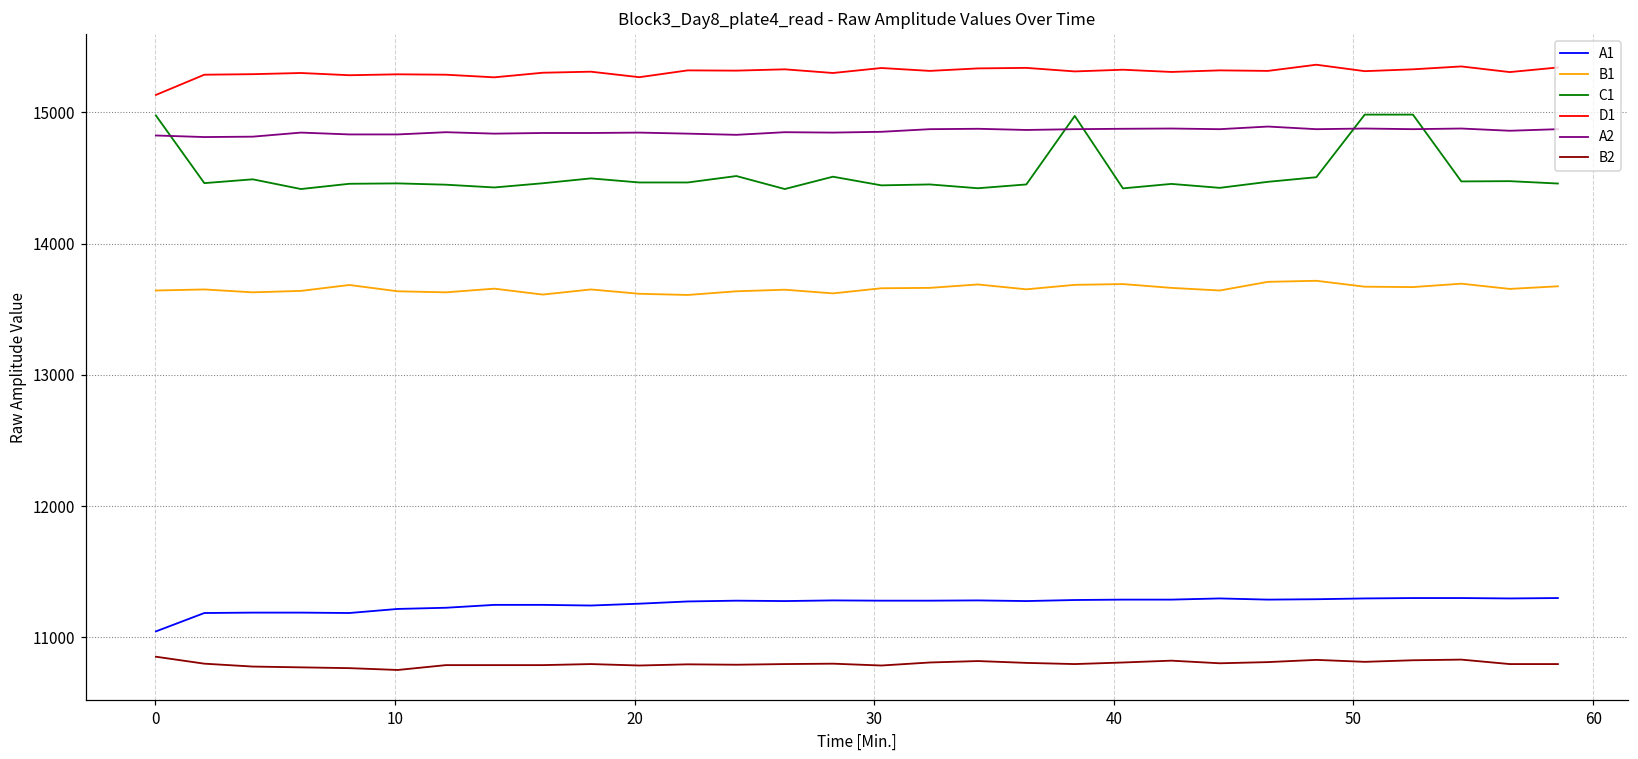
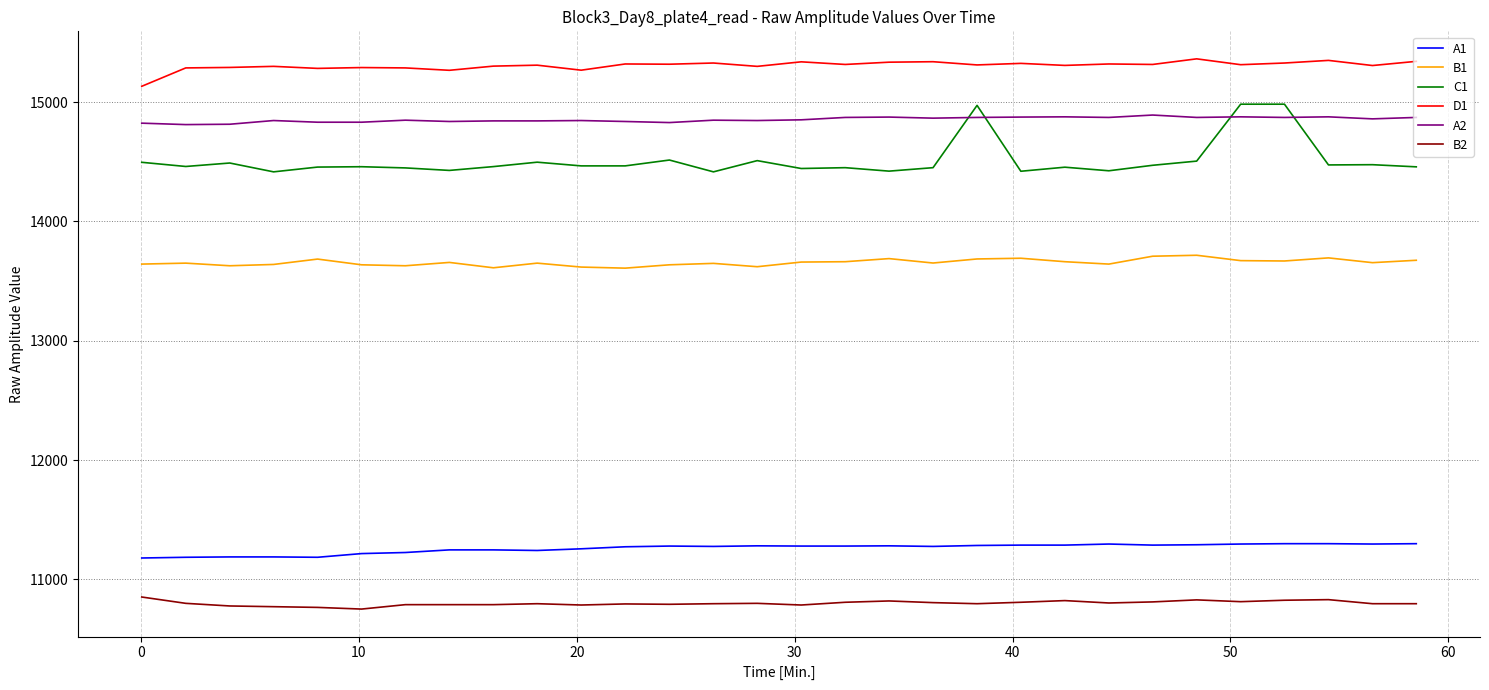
  {
    "A1": {
-     "0": 11050
+     "0": 11180
    },
    "B1": {
      "0": 13640
    },
    "C1": {
-     "0": 14980
+     "0": 14500
    },
    "D1": {
      "0": 15130
    },
    "A2": {
      "0": 14820
    },
    "B2": {
      "0": 10850
    }
  }
